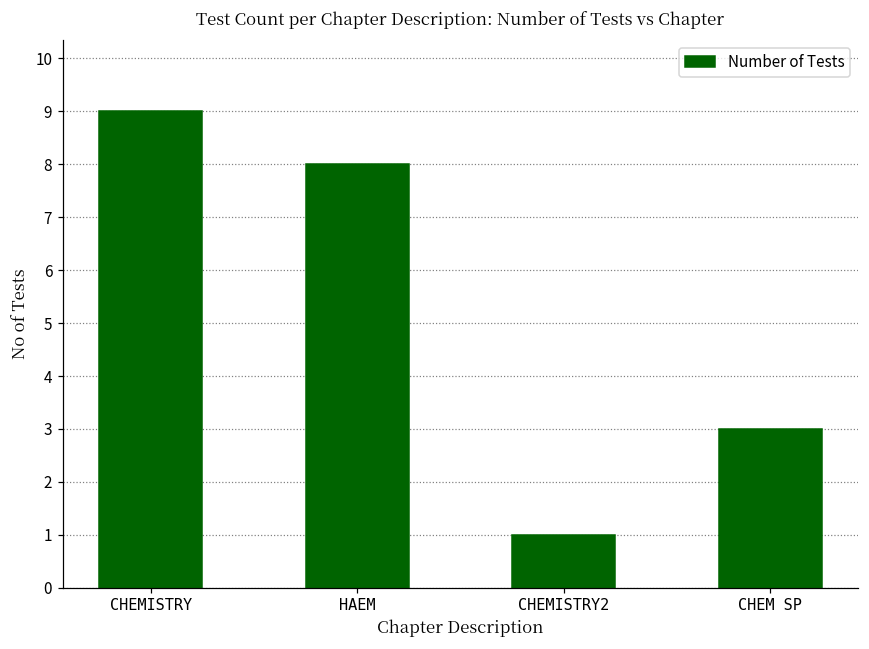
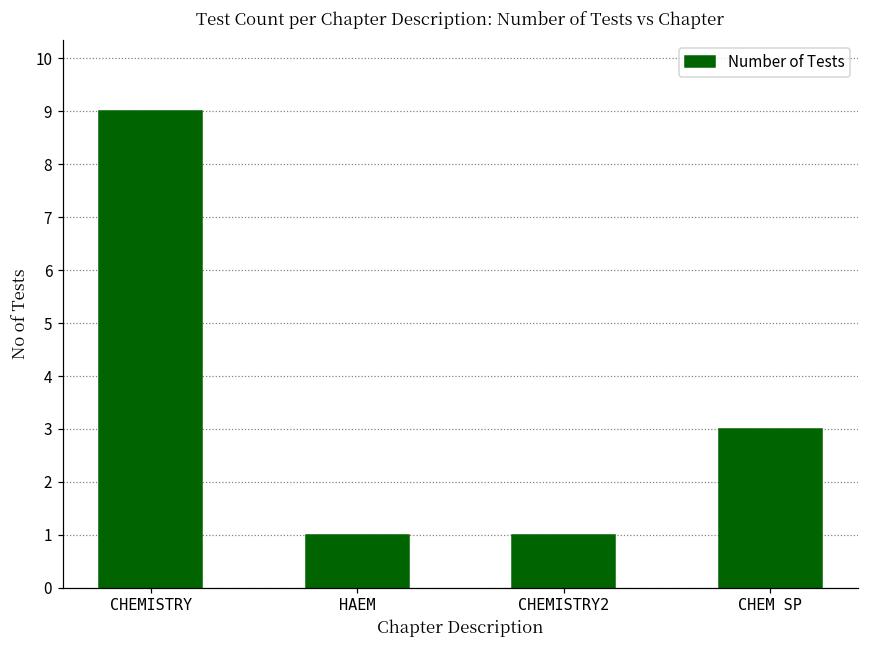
  {
    "CHEMISTRY": 9,
-   "HAEM": 8,
+   "HAEM": 1,
    "CHEMISTRY2": 1,
    "CHEM SP": 3
  }
